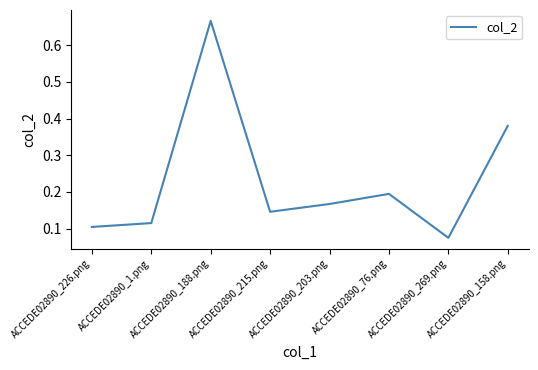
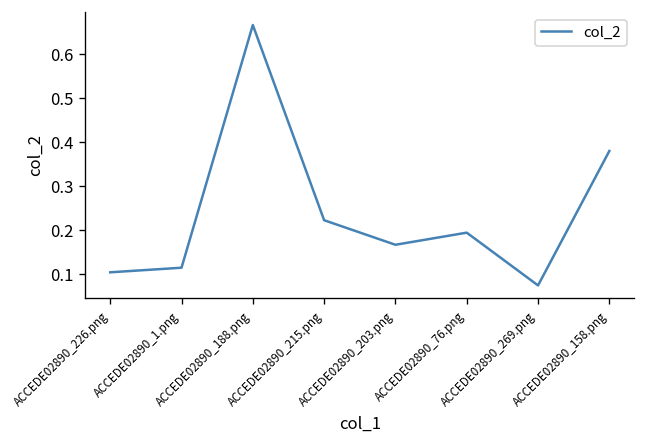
  {
    "ACCEDE02890_226.png": 0.10,
    "ACCEDE02890_1.png": 0.12,
    "ACCEDE02890_188.png": 0.67,
-   "ACCEDE02890_215.png": 0.15,
+   "ACCEDE02890_215.png": 0.22,
    "ACCEDE02890_203.png": 0.17,
    "ACCEDE02890_76.png": 0.19,
    "ACCEDE02890_269.png": 0.08,
    "ACCEDE02890_158.png": 0.38
  }
